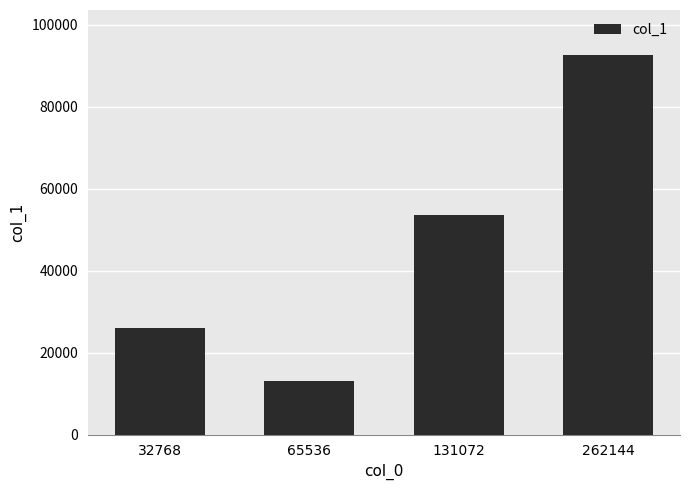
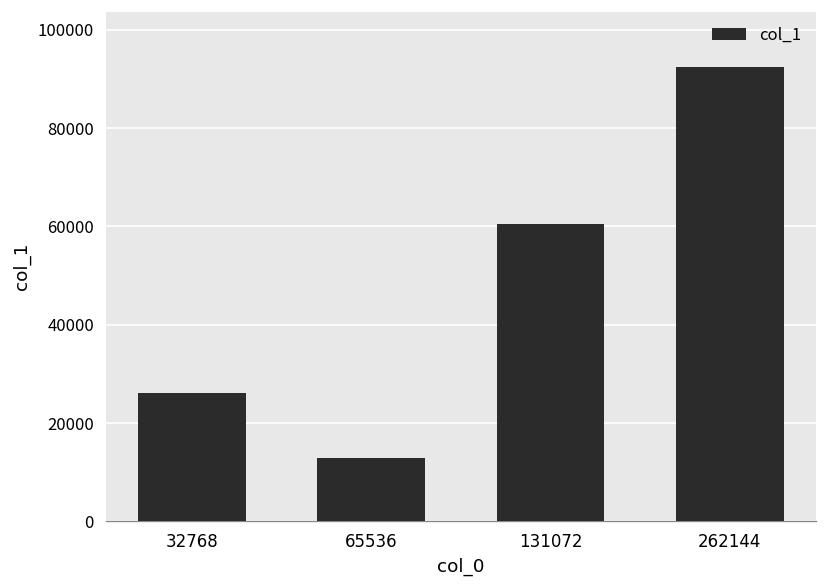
  {
    "32768": 26000,
    "65536": 13000,
-   "131072": 54000,
+   "131072": 60000,
    "262144": 93000
  }
